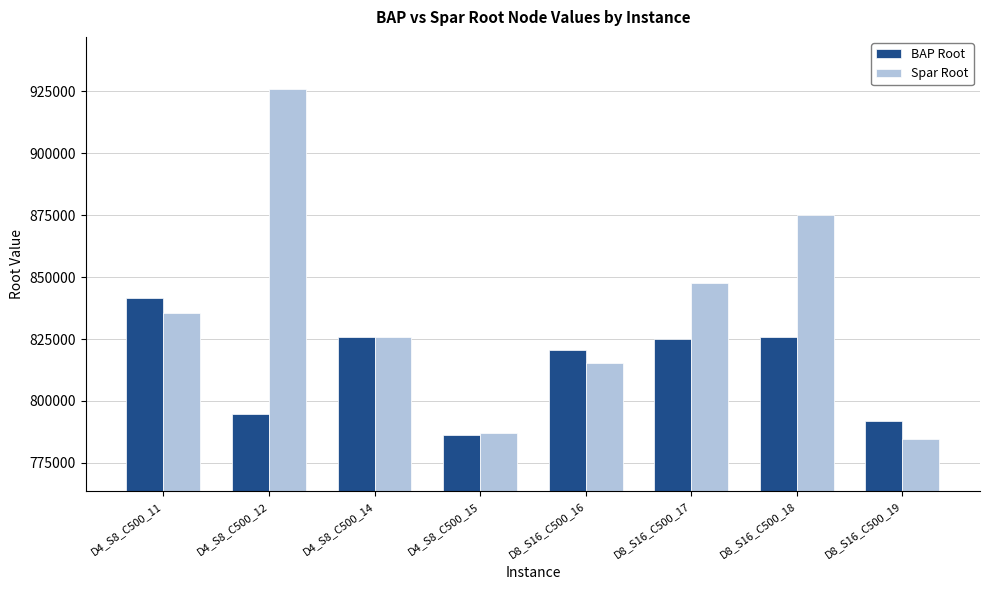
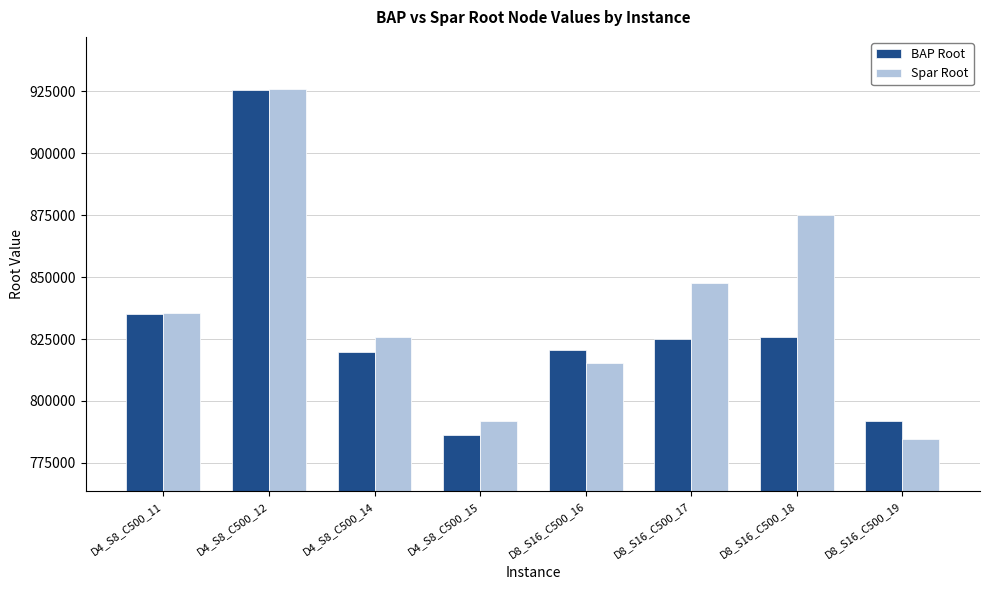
  {
    "BAP Root": {
-     "D4_S8_C500_11": 841000,
-     "D4_S8_C500_12": 795000,
-     "D4_S8_C500_14": 826000,
+     "D4_S8_C500_11": 835000,
+     "D4_S8_C500_12": 925000,
+     "D4_S8_C500_14": 820000,
      "D4_S8_C500_15": 786000,
      "D8_S16_C500_16": 821000,
      "D8_S16_C500_17": 825000,
      "D8_S16_C500_18": 826000,
      "D8_S16_C500_19": 792000
    },
    "Spar Root": {
      "D4_S8_C500_11": 835000,
      "D4_S8_C500_12": 926000,
      "D4_S8_C500_14": 826000,
-     "D4_S8_C500_15": 787000,
+     "D4_S8_C500_15": 792000,
      "D8_S16_C500_16": 815000,
      "D8_S16_C500_17": 847000,
      "D8_S16_C500_18": 875000,
      "D8_S16_C500_19": 785000
    }
  }
